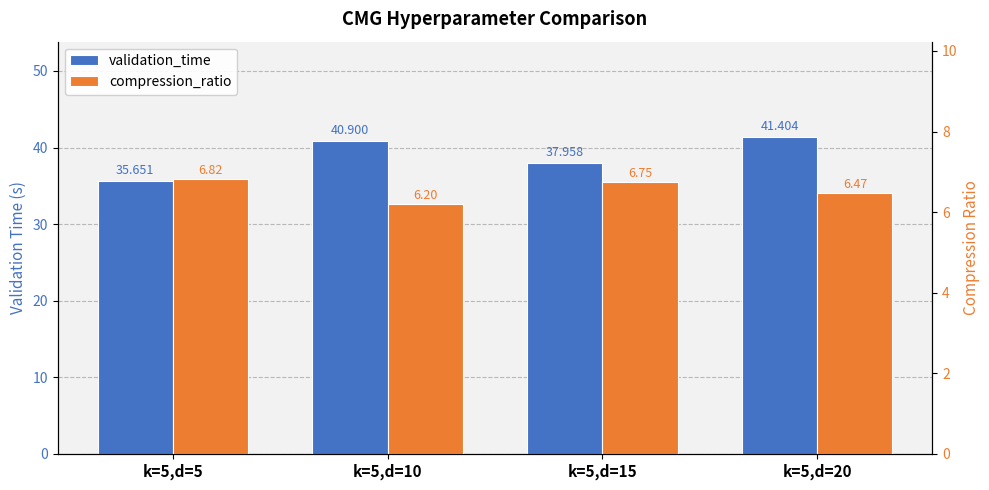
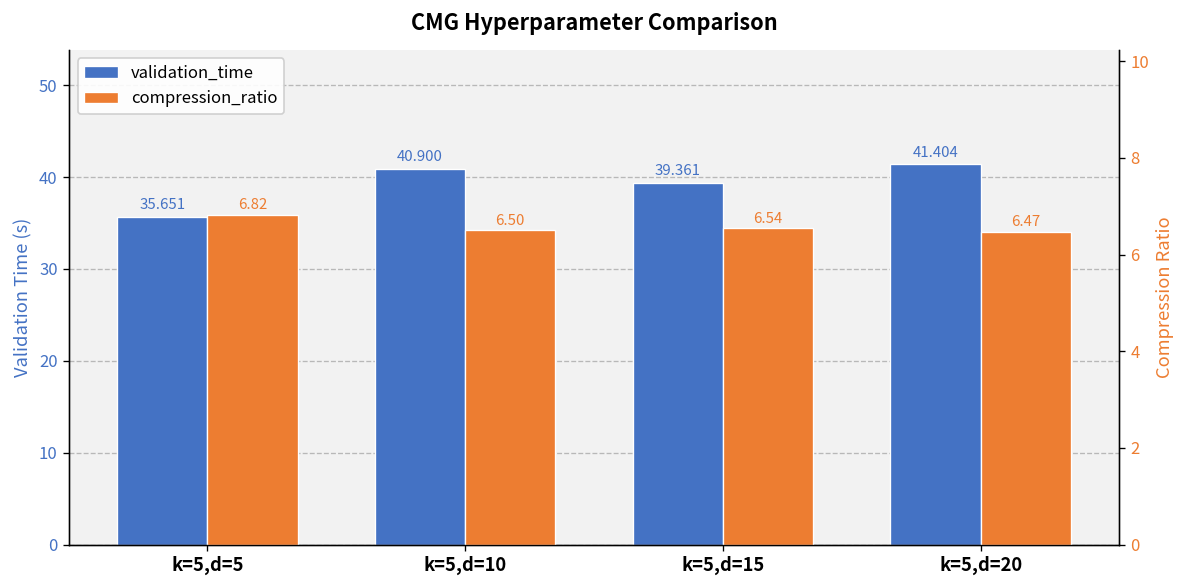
  {
    "validation_time": {
      "k=5,d=5": 35.651,
      "k=5,d=10": 40.900,
-     "k=5,d=15": 37.958,
+     "k=5,d=15": 39.361,
      "k=5,d=20": 41.404
    },
    "compression_ratio": {
      "k=5,d=5": 6.82,
-     "k=5,d=10": 6.20,
-     "k=5,d=15": 6.75,
+     "k=5,d=10": 6.50,
+     "k=5,d=15": 6.54,
      "k=5,d=20": 6.47
    }
  }
